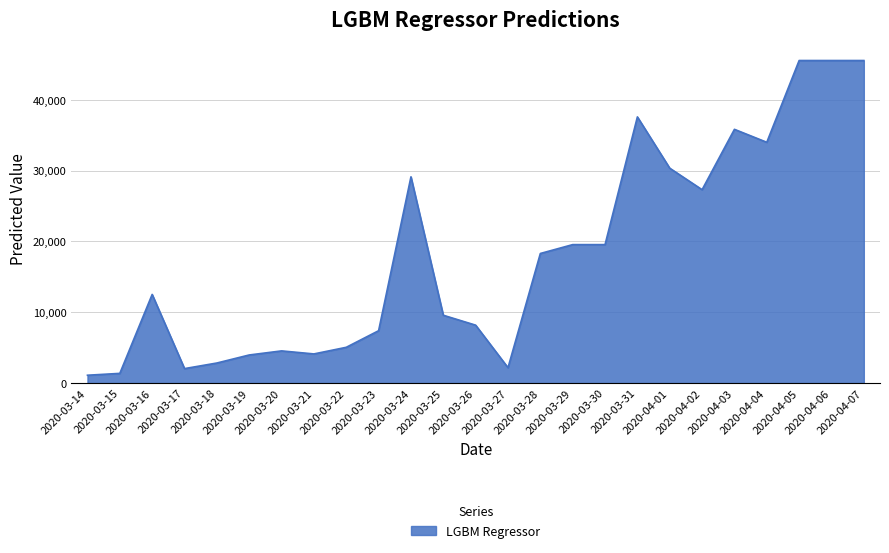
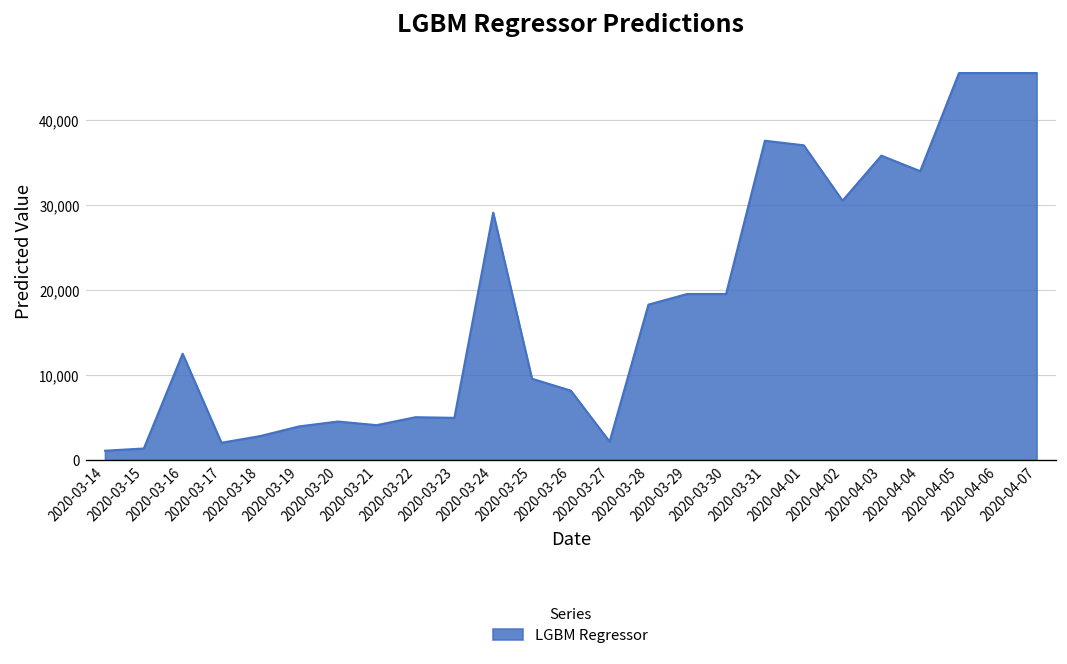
  {
    "2020-03-14": "1,000",
    "2020-03-15": "1,000",
    "2020-03-16": "13,000",
    "2020-03-17": "2,000",
    "2020-03-18": "3,000",
    "2020-03-19": "4,000",
    "2020-03-20": "5,000",
    "2020-03-21": "4,000",
    "2020-03-22": "5,000",
-   "2020-03-23": "7,000",
+   "2020-03-23": "5,000",
    "2020-03-24": "29,000",
    "2020-03-25": "10,000",
    "2020-03-26": "8,000",
    "2020-03-27": "2,000",
    "2020-03-28": "18,000",
    "2020-03-29": "20,000",
    "2020-03-30": "20,000",
    "2020-03-31": "38,000",
-   "2020-04-01": "30,000",
-   "2020-04-02": "27,000",
+   "2020-04-01": "37,000",
+   "2020-04-02": "31,000",
    "2020-04-03": "36,000",
    "2020-04-04": "34,000",
    "2020-04-05": "46,000",
    "2020-04-06": "46,000",
    "2020-04-07": "46,000"
  }
